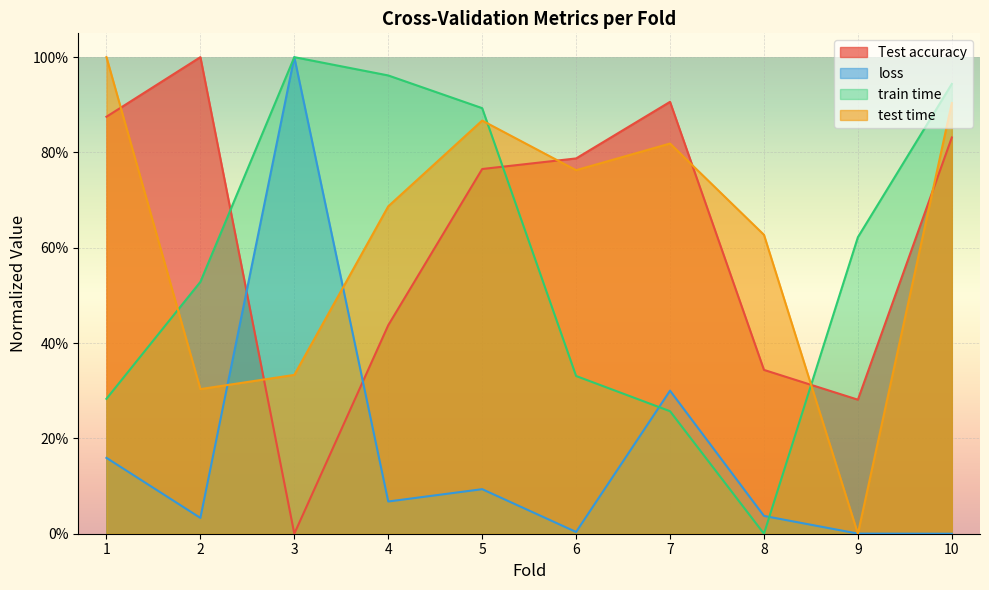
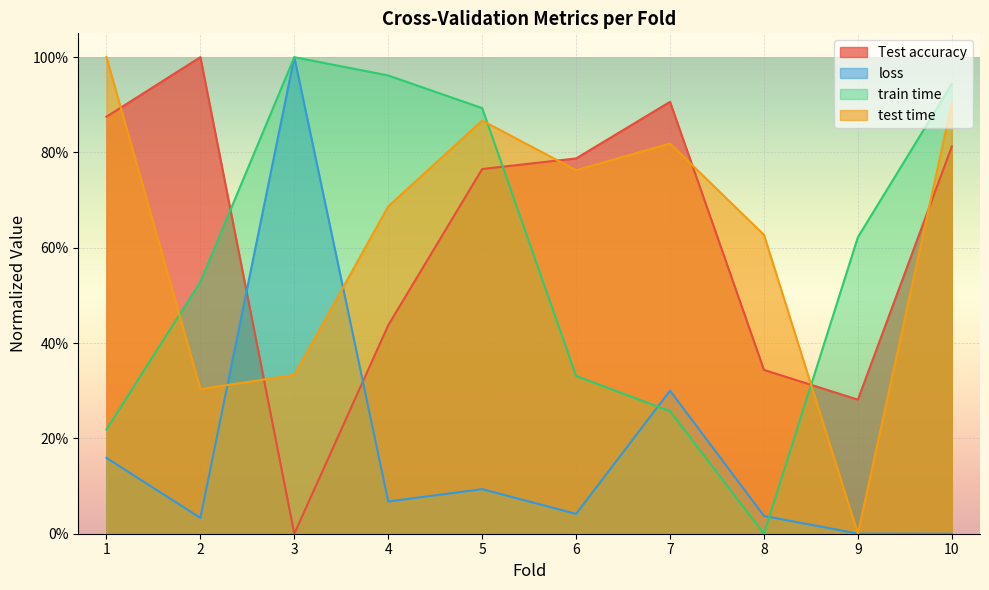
  {
    "Test accuracy": {
      "1": "87%",
      "2": "100%",
      "3": "0%",
      "4": "44%",
      "5": "77%",
      "6": "79%",
      "7": "91%",
      "8": "34%",
      "9": "28%",
-     "10": "83%"
+     "10": "81%"
    },
    "loss": {
      "1": "16%",
      "2": "3%",
      "4": "7%",
      "5": "9%",
-     "6": "0%",
+     "6": "4%",
      "7": "30%",
      "8": "4%",
      "10": "0%"
    },
    "train time": {
-     "1": "28%",
+     "1": "22%",
      "2": "53%",
      "4": "96%",
      "5": "89%",
      "6": "33%",
      "7": "26%",
      "8": "0%",
      "9": "62%"
    },
    "test time": {
      "1": "100%",
      "2": "30%",
      "3": "33%",
      "4": "69%",
      "5": "87%",
      "6": "76%",
      "7": "82%",
      "8": "63%"
    }
  }
